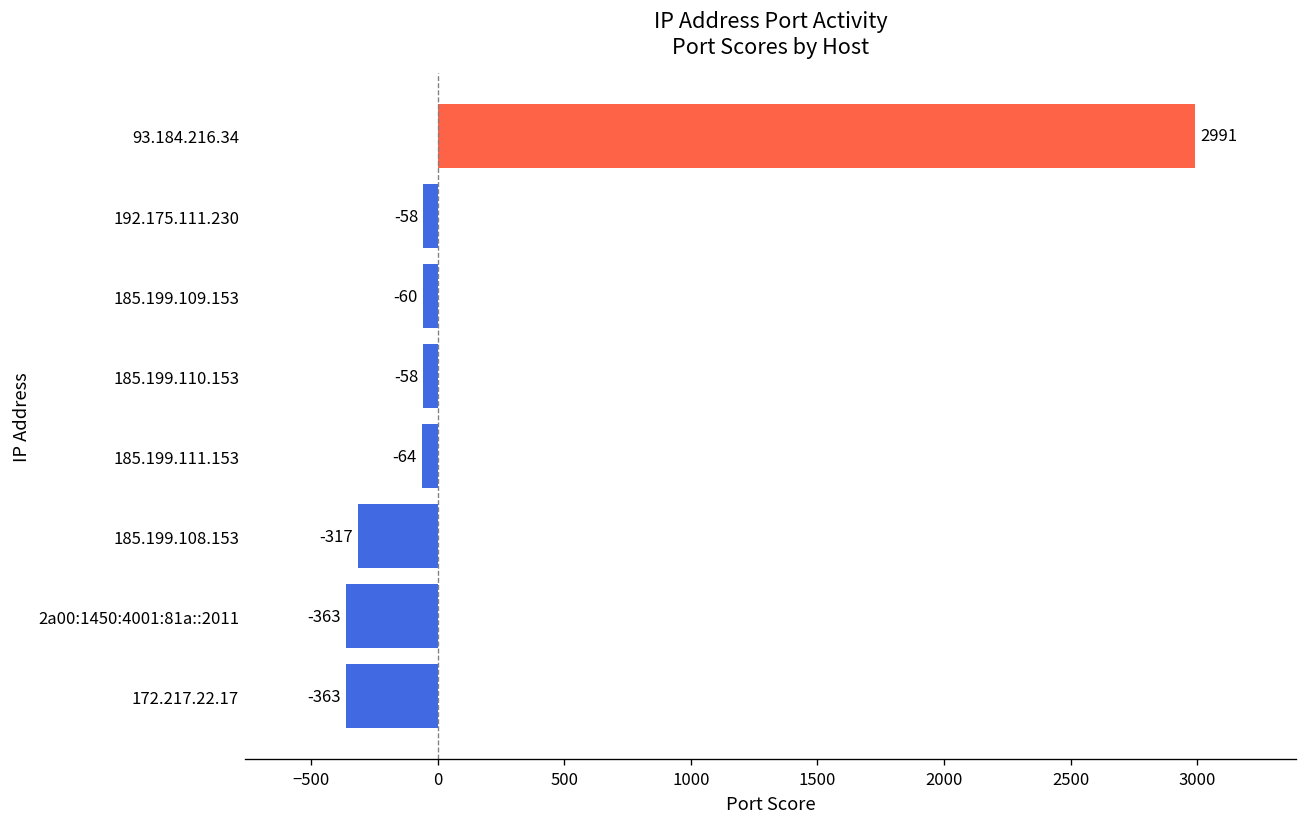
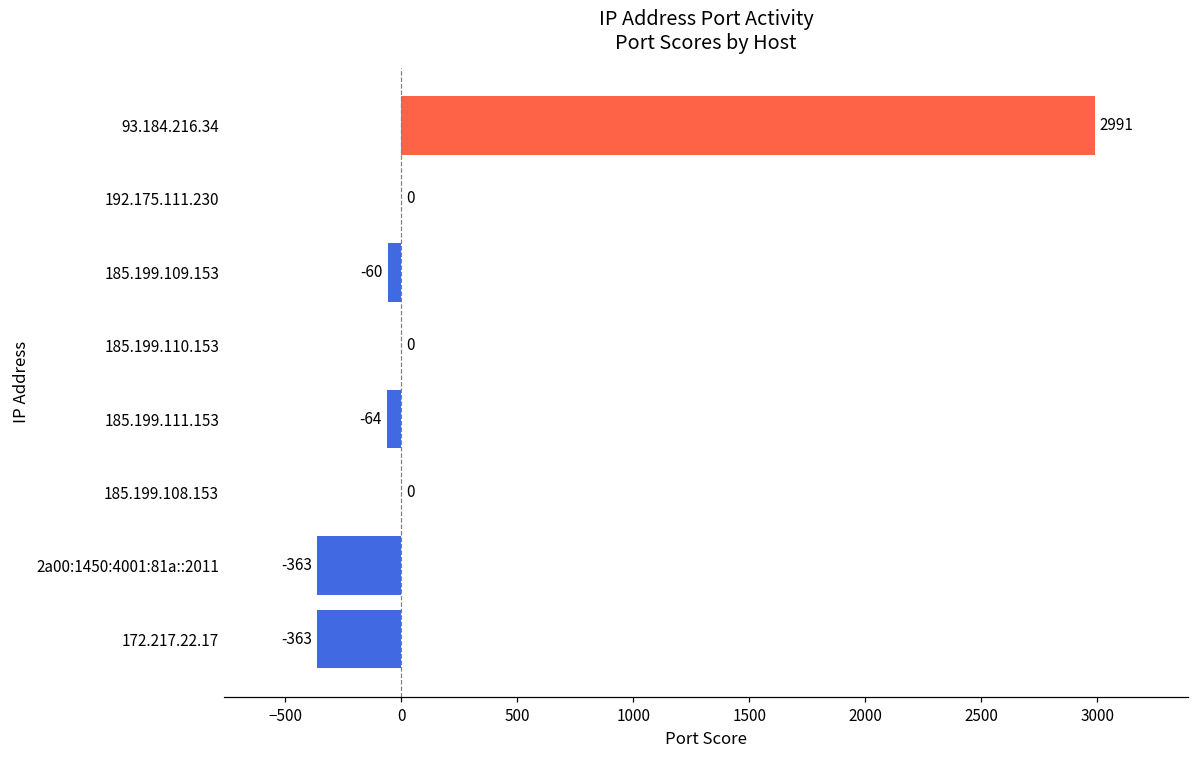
  {
    "93.184.216.34": 2991,
-   "192.175.111.230": -58,
+   "192.175.111.230": 0,
    "185.199.109.153": -60,
-   "185.199.110.153": -58,
+   "185.199.110.153": 0,
    "185.199.111.153": -64,
-   "185.199.108.153": -317,
+   "185.199.108.153": 0,
    "2a00:1450:4001:81a::2011": -363,
    "172.217.22.17": -363
  }
